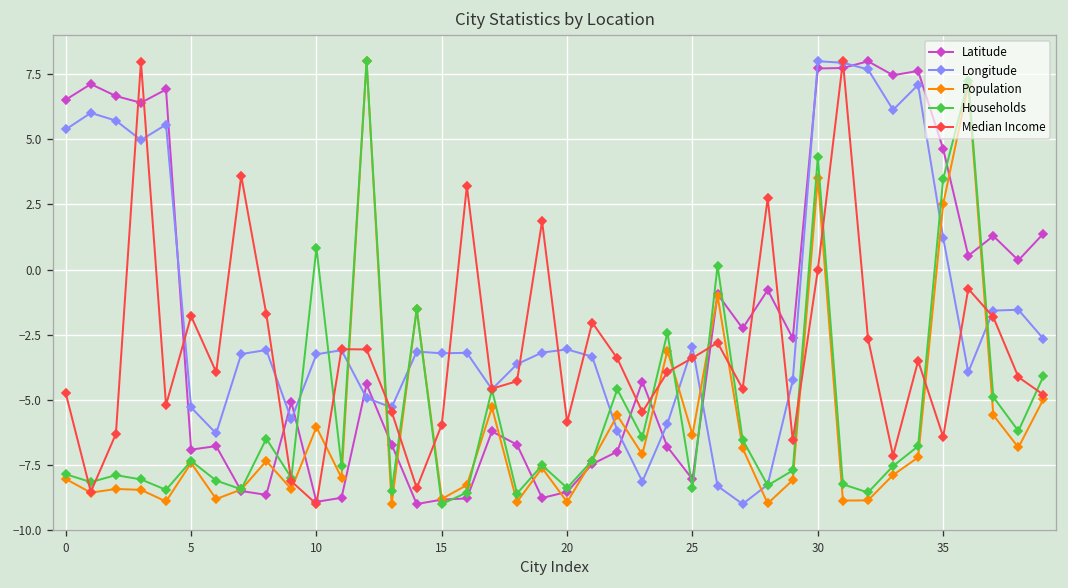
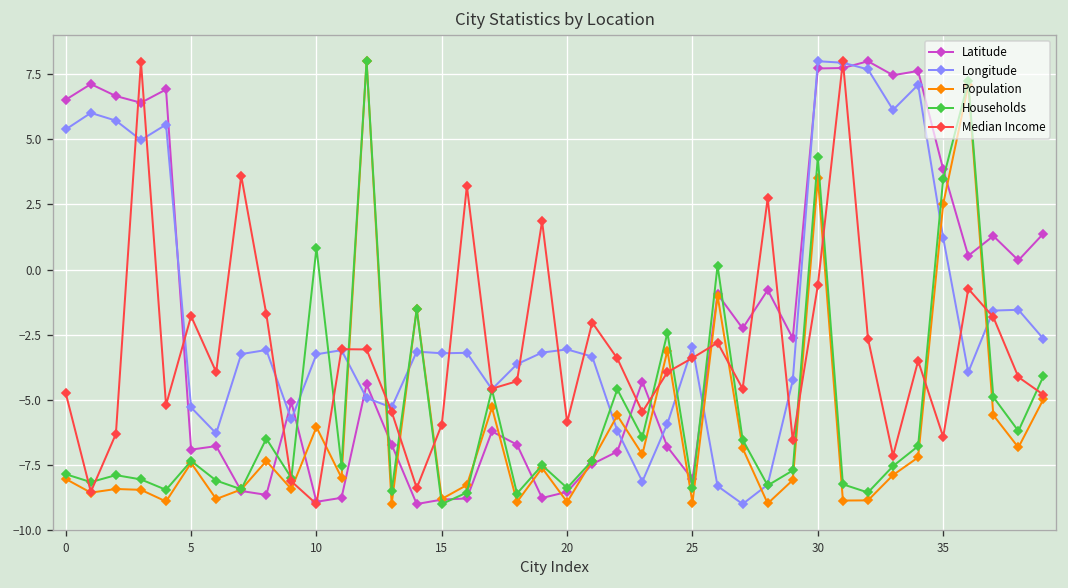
  {
    "Latitude": {
      "0": 6.5,
      "5": -6.9,
      "20": -8.5,
      "25": -8.1,
      "30": 7.7,
-     "35": 4.6
+     "35": 3.9
    },
    "Longitude": {
      "0": 5.4,
      "5": -5.3,
      "10": -3.3,
      "15": -3.2,
      "20": -3.1,
      "25": -3.0,
      "30": 8.0,
      "35": 1.2
    },
    "Population": {
      "0": -8.0,
      "10": -6.0,
      "20": -8.9,
-     "25": -6.3,
+     "25": -8.9,
      "30": 3.5,
      "35": 2.5
    },
    "Households": {
      "0": -7.9,
      "10": 0.8,
      "15": -9.0,
      "20": -8.4,
      "25": -8.4,
      "30": 4.3,
      "35": 3.5
    },
    "Median Income": {
      "0": -4.7,
      "5": -1.8,
      "15": -5.9,
      "20": -5.9,
      "25": -3.4,
-     "30": 0.0,
+     "30": -0.6,
      "35": -6.4
    }
  }
